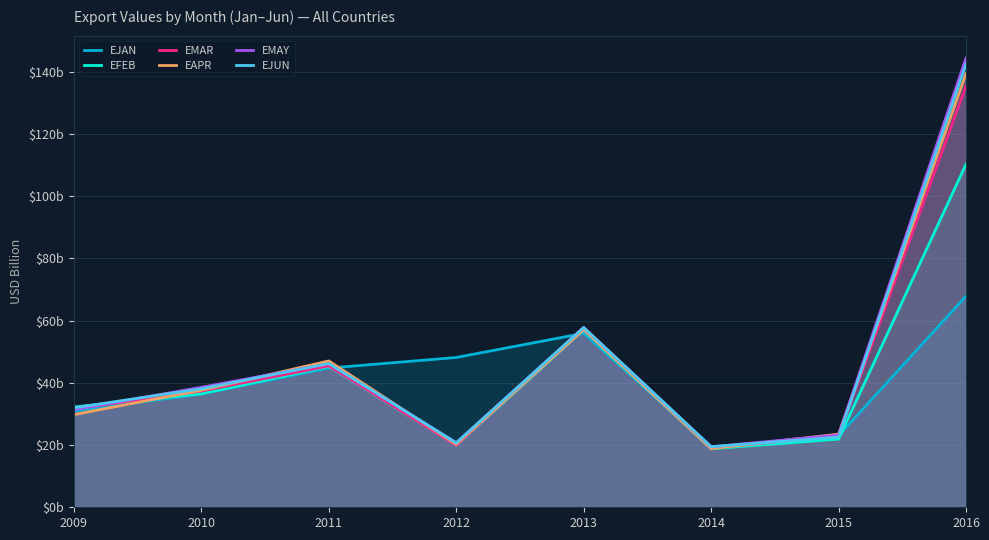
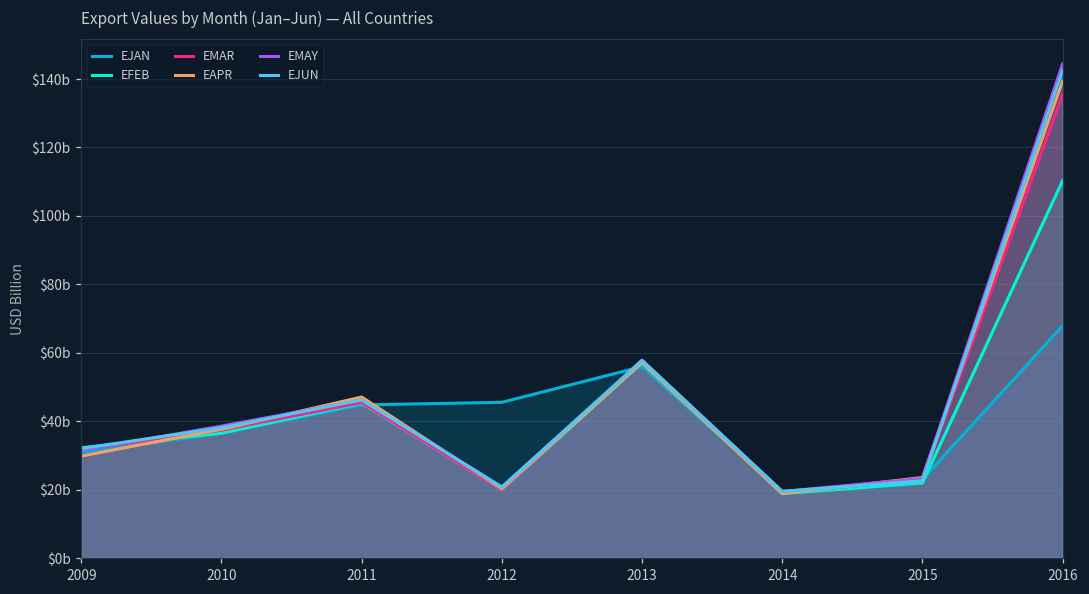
  {
    "EJAN": {
-     "2012": "$48b",
+     "2012": "$46b",
      "2013": "$56b",
      "2016": "$68b"
    },
    "EFEB": {
      "2016": "$110b"
    },
    "EMAR": {
      "2016": "$135b"
    },
    "EAPR": {
      "2009": "$30b",
      "2011": "$47b",
      "2016": "$139b"
    },
    "EMAY": {
      "2016": "$144b"
    },
    "EJUN": {
      "2016": "$143b"
    }
  }
